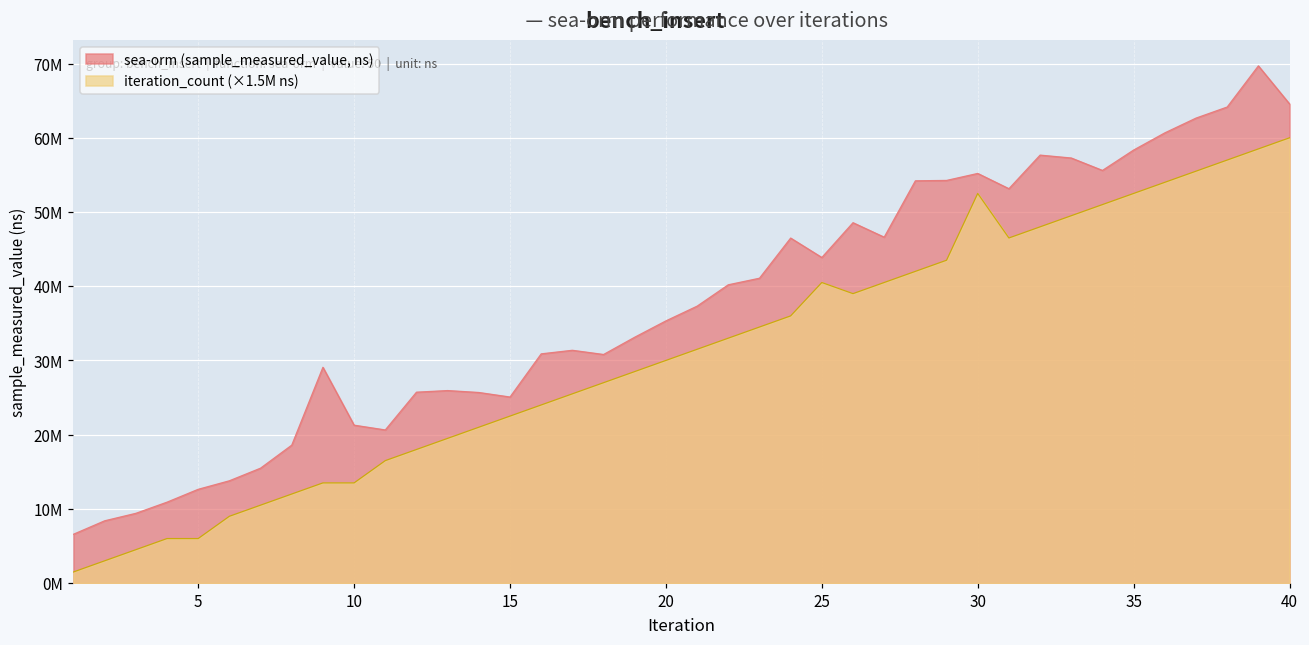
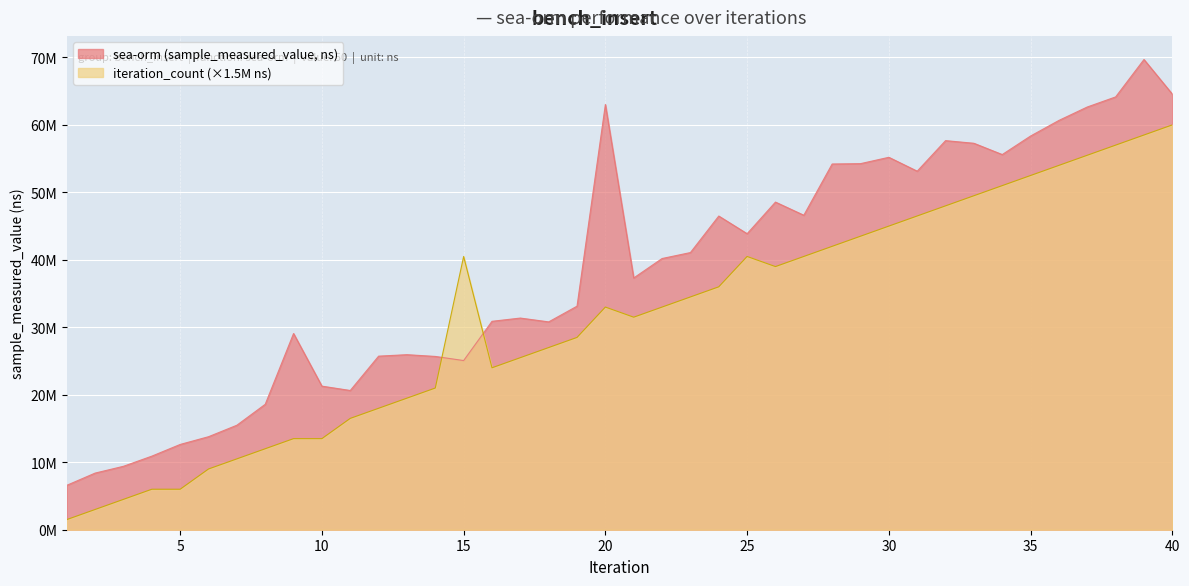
  {
    "sea-orm (sample_measured_value, ns)": {
      "5": 13000000,
      "10": 21000000,
      "15": 25000000,
-     "20": 35000000,
+     "20": 63000000,
      "25": 44000000,
      "30": 55000000,
      "35": 58000000,
      "40": 65000000
    },
    "iteration_count (×1.5M ns)": {
      "5": 6000000,
      "10": 14000000,
-     "15": 23000000,
-     "20": 30000000,
+     "15": 41000000,
+     "20": 33000000,
      "25": 41000000,
-     "30": 53000000,
+     "30": 45000000,
      "35": 53000000,
      "40": 60000000
    }
  }
